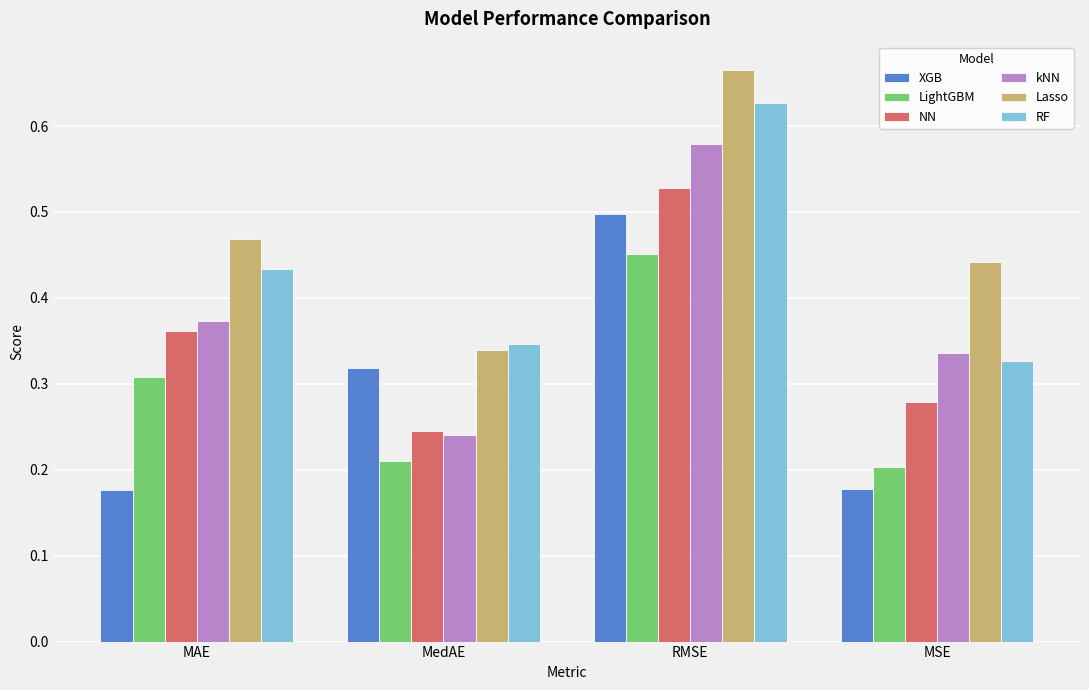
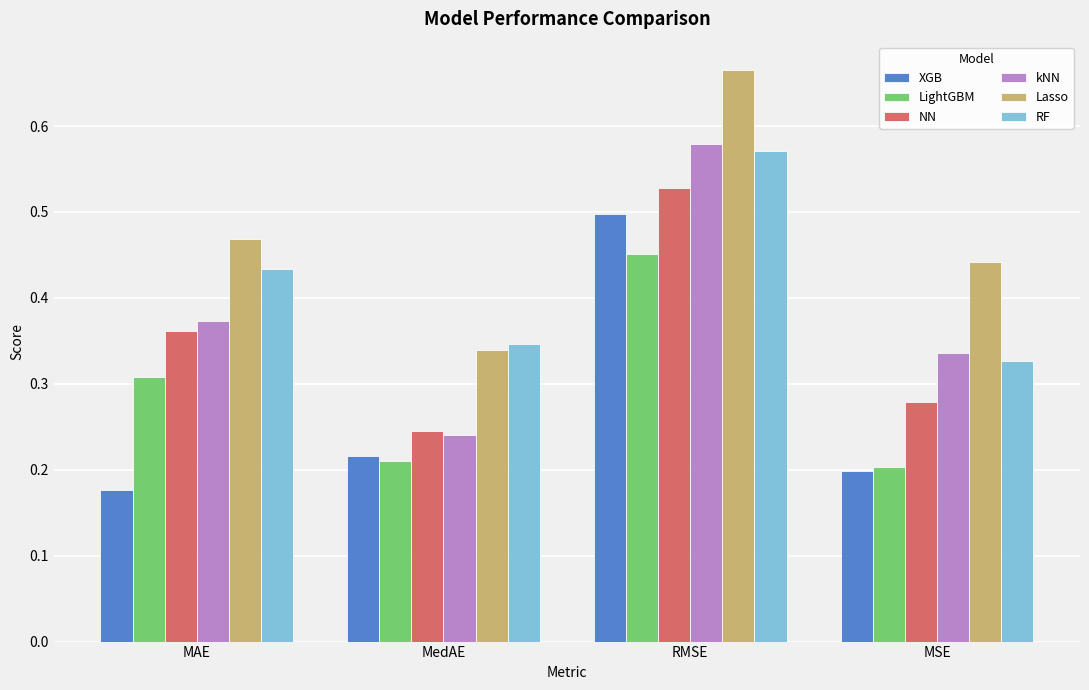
  {
    "XGB": {
      "MAE": 0.18,
-     "MedAE": 0.32,
+     "MedAE": 0.22,
      "RMSE": 0.50,
-     "MSE": 0.18
+     "MSE": 0.20
    },
    "LightGBM": {
      "MAE": 0.31,
      "MedAE": 0.21,
      "RMSE": 0.45,
      "MSE": 0.20
    },
    "NN": {
      "MAE": 0.36,
      "MedAE": 0.25,
      "RMSE": 0.53,
      "MSE": 0.28
    },
    "kNN": {
      "MAE": 0.37,
      "MedAE": 0.24,
      "RMSE": 0.58,
      "MSE": 0.34
    },
    "Lasso": {
      "MAE": 0.47,
      "MedAE": 0.34,
      "RMSE": 0.67,
      "MSE": 0.44
    },
    "RF": {
      "MAE": 0.43,
      "MedAE": 0.35,
-     "RMSE": 0.63,
+     "RMSE": 0.57,
      "MSE": 0.33
    }
  }
